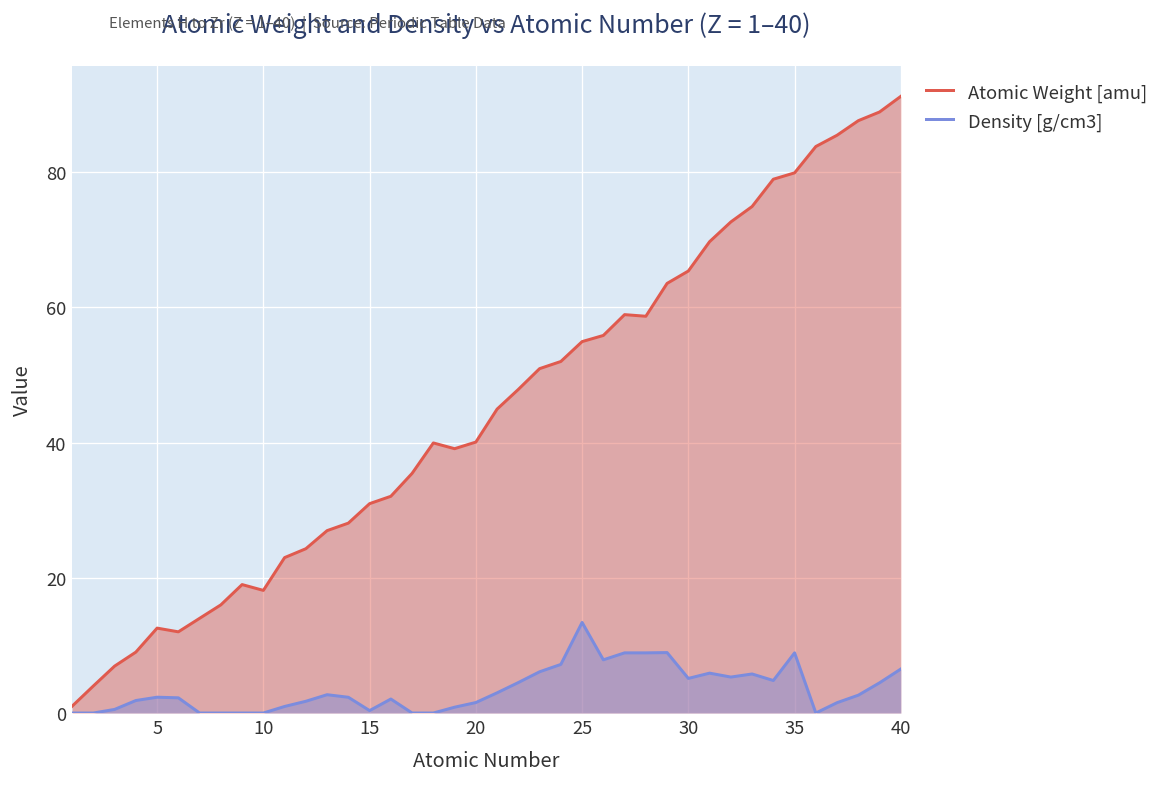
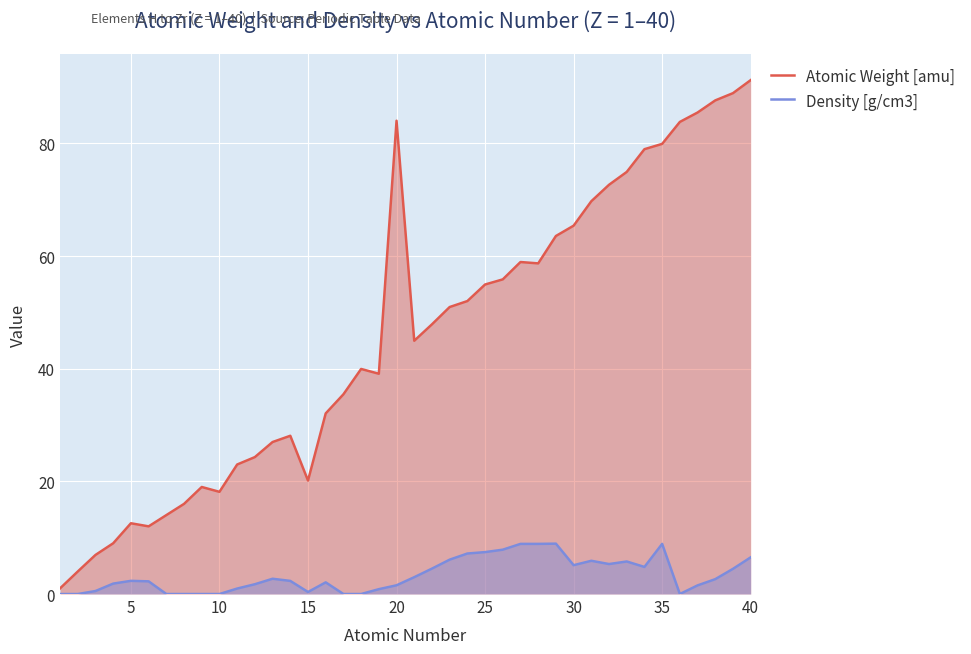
  {
    "Atomic Weight [amu]": {
      "5": 13,
      "10": 18,
-     "15": 31,
-     "20": 40,
+     "15": 20,
+     "20": 84,
      "25": 55,
      "30": 65,
      "35": 80,
      "40": 91
    },
    "Density [g/cm3]": {
      "5": 2,
      "10": 0,
      "15": 0,
      "20": 2,
-     "25": 13,
+     "25": 7,
      "30": 5,
      "35": 9,
      "40": 7
    }
  }
